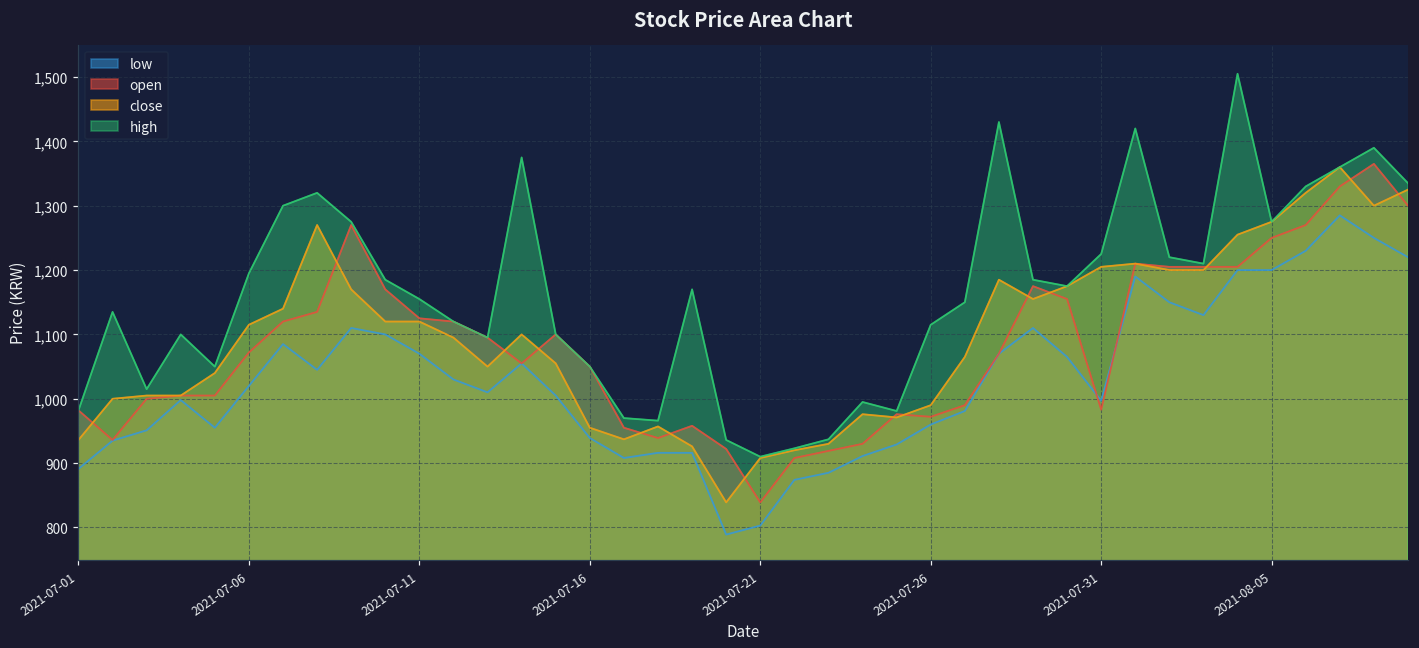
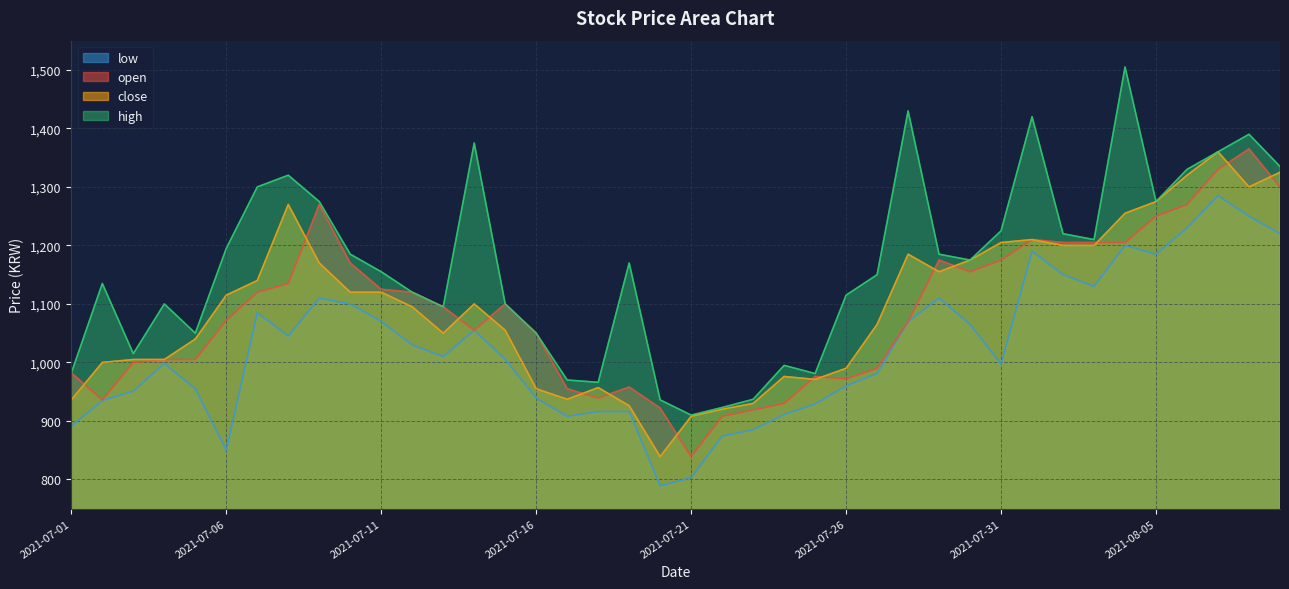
  {
    "low": {
      "2021-07-01": "890",
-     "2021-07-06": "1,020",
+     "2021-07-06": "850",
      "2021-07-11": "1,070",
      "2021-07-16": "940",
      "2021-07-21": "800",
      "2021-07-26": "960",
      "2021-07-31": "1,000",
-     "2021-08-05": "1,200"
+     "2021-08-05": "1,190"
    },
    "open": {
      "2021-07-06": "1,070",
      "2021-07-11": "1,130",
      "2021-07-21": "840",
      "2021-07-26": "970",
-     "2021-07-31": "980",
+     "2021-07-31": "1,180",
      "2021-08-05": "1,250"
    },
    "close": {
      "2021-07-01": "940",
      "2021-07-06": "1,120",
      "2021-07-11": "1,120",
      "2021-07-16": "960",
      "2021-07-26": "990",
      "2021-07-31": "1,210"
    },
    "high": {
      "2021-07-06": "1,200",
      "2021-07-11": "1,160",
      "2021-07-26": "1,120",
      "2021-07-31": "1,230"
    }
  }
